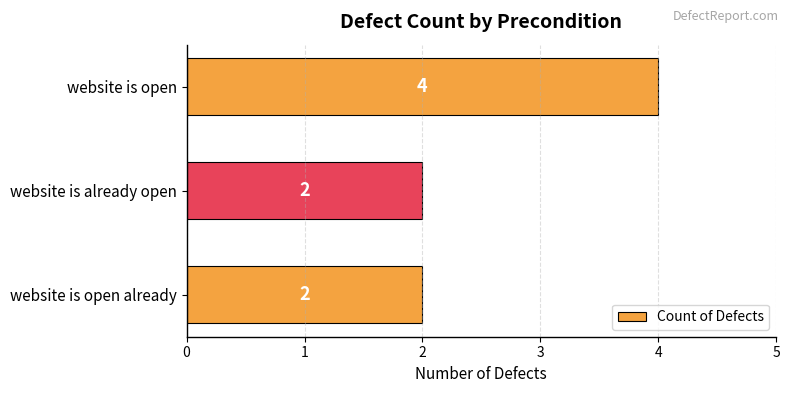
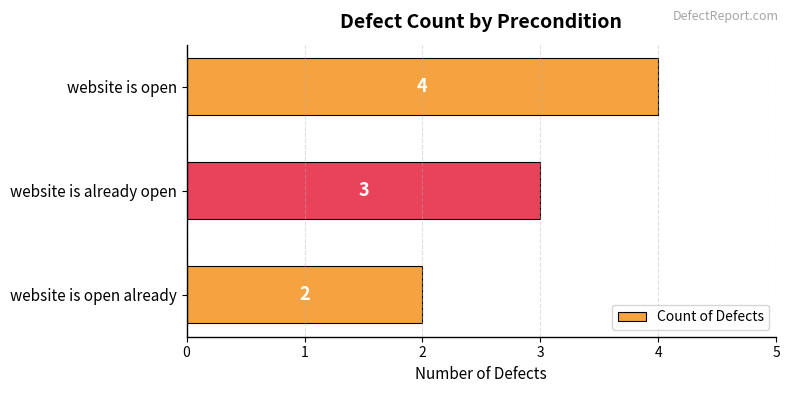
  {
    "website is open": 4,
-   "website is already open": 2,
+   "website is already open": 3,
    "website is open already": 2
  }
